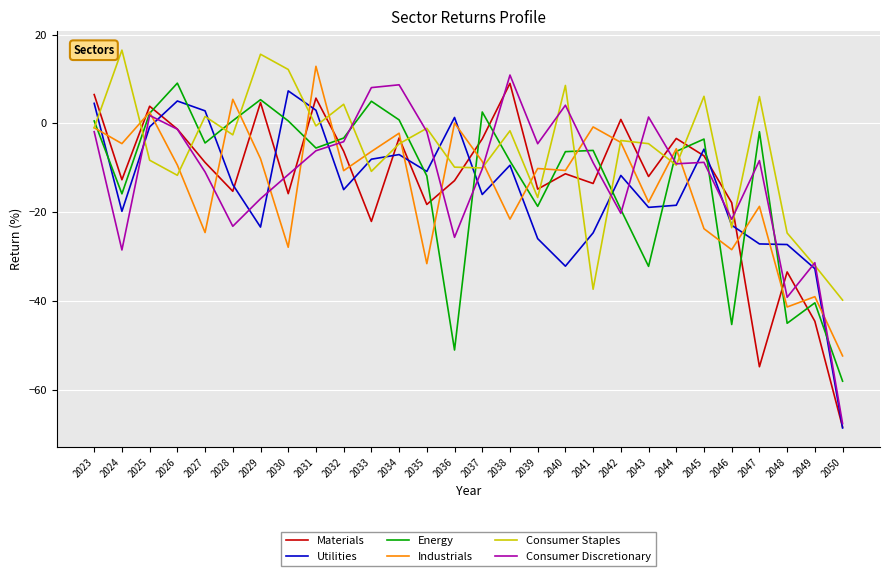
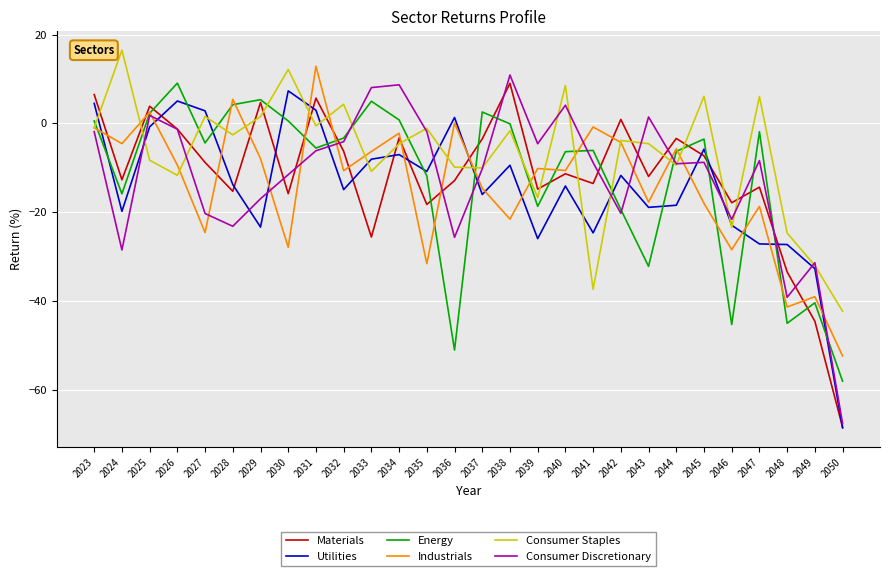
  {
    "Materials": {
      "2023": 6,
      "2024": -13,
      "2025": 4,
      "2027": -9,
      "2028": -15,
      "2029": 5,
      "2030": -16,
      "2031": 6,
      "2032": -6,
-     "2033": -22,
+     "2033": -26,
      "2034": -3,
      "2035": -18,
      "2036": -13,
      "2037": -3,
      "2038": 9,
      "2039": -15,
      "2040": -11,
      "2041": -14,
      "2042": 1,
      "2043": -12,
      "2044": -3,
      "2045": -7,
      "2046": -18,
-     "2047": -55,
+     "2047": -14,
      "2048": -33,
      "2049": -45
    },
    "Utilities": {
      "2023": 5,
      "2024": -20,
      "2025": -1,
      "2026": 5,
      "2027": 3,
      "2028": -14,
      "2029": -23,
      "2030": 7,
      "2031": 3,
      "2032": -15,
      "2033": -8,
      "2034": -7,
      "2035": -11,
      "2036": 1,
      "2037": -16,
      "2038": -9,
      "2039": -26,
-     "2040": -32,
+     "2040": -14,
      "2041": -25,
      "2042": -12,
      "2043": -19,
      "2044": -18,
      "2045": -6,
      "2047": -27,
      "2048": -27,
      "2049": -33
    },
    "Energy": {
      "2023": 1,
      "2024": -16,
      "2026": 9,
      "2027": -4,
-     "2028": 1,
+     "2028": 4,
      "2029": 5,
      "2030": 1,
      "2031": -6,
      "2032": -3,
      "2033": 5,
      "2034": 1,
      "2035": -12,
      "2036": -51,
      "2037": 3,
-     "2038": -8,
+     "2038": 0,
      "2039": -19,
      "2040": -6,
      "2041": -6,
      "2042": -19,
      "2043": -32,
      "2044": -6,
      "2045": -4,
      "2046": -45,
      "2047": -2,
      "2048": -45,
      "2049": -40,
      "2050": -58
    },
    "Industrials": {
      "2024": -5,
      "2026": -9,
      "2027": -25,
      "2028": 5,
      "2029": -8,
      "2030": -28,
      "2031": 13,
      "2032": -11,
      "2033": -6,
      "2034": -2,
      "2035": -32,
      "2036": 0,
-     "2037": -9,
+     "2037": -15,
      "2038": -22,
      "2039": -10,
      "2040": -11,
      "2041": -1,
      "2043": -18,
      "2044": -6,
-     "2045": -24,
+     "2045": -18,
      "2046": -28,
      "2047": -19,
      "2048": -41,
      "2049": -39,
      "2050": -52
    },
    "Consumer Staples": {
      "2024": 16,
      "2025": -8,
      "2026": -12,
      "2027": 2,
      "2028": -3,
-     "2029": 16,
+     "2029": 2,
      "2030": 12,
      "2031": -1,
      "2032": 4,
      "2033": -11,
      "2034": -5,
      "2035": -1,
      "2036": -10,
      "2038": -2,
      "2039": -17,
      "2040": 9,
      "2041": -37,
      "2043": -5,
      "2045": 6,
      "2047": 6,
      "2048": -25,
      "2049": -32,
-     "2050": -40
+     "2050": -42
    },
    "Consumer Discretionary": {
      "2023": -2,
      "2024": -29,
-     "2027": -11,
+     "2027": -20,
      "2028": -23,
      "2029": -17,
      "2030": -12,
      "2031": -6,
      "2032": -4,
      "2033": 8,
      "2034": 9,
      "2035": -2,
      "2036": -26,
      "2038": 11,
      "2039": -5,
      "2040": 4,
      "2041": -9,
      "2042": -20,
      "2043": 1,
      "2045": -9,
      "2046": -22,
      "2047": -8,
      "2048": -39,
      "2049": -31,
      "2050": -68
    }
  }
